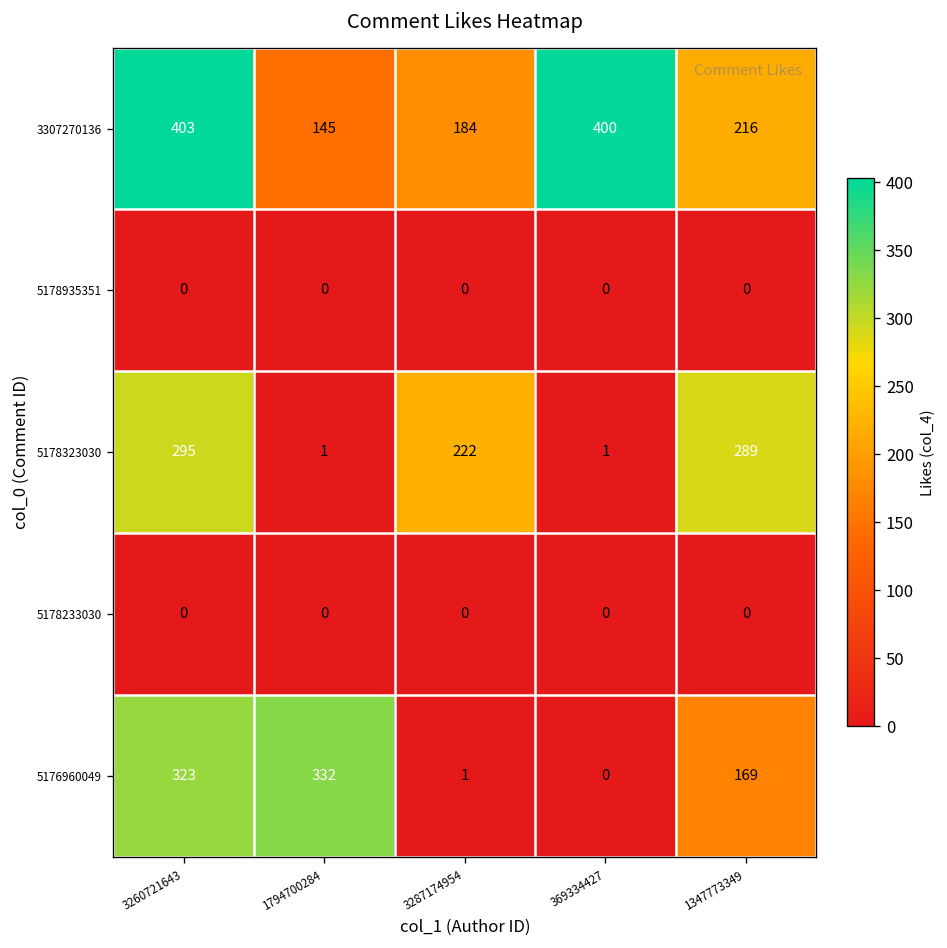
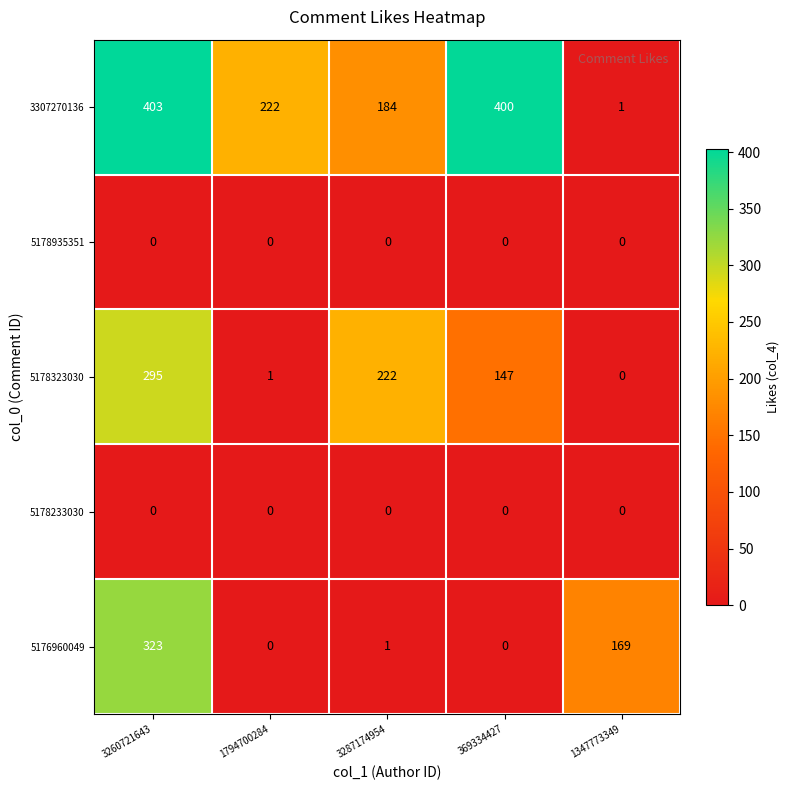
  {
    "3307270136": {
      "3260721643": 403,
-     "1794700284": 145,
+     "1794700284": 222,
      "3287174954": 184,
      "369334427": 400,
-     "1347773349": 216
+     "1347773349": 1
    },
    "5178935351": {
      "3260721643": 0,
      "1794700284": 0,
      "3287174954": 0,
      "369334427": 0,
      "1347773349": 0
    },
    "5178323030": {
      "3260721643": 295,
      "1794700284": 1,
      "3287174954": 222,
-     "369334427": 1,
-     "1347773349": 289
+     "369334427": 147,
+     "1347773349": 0
    },
    "5178233030": {
      "3260721643": 0,
      "1794700284": 0,
      "3287174954": 0,
      "369334427": 0,
      "1347773349": 0
    },
    "5176960049": {
      "3260721643": 323,
-     "1794700284": 332,
+     "1794700284": 0,
      "3287174954": 1,
      "369334427": 0,
      "1347773349": 169
    }
  }
